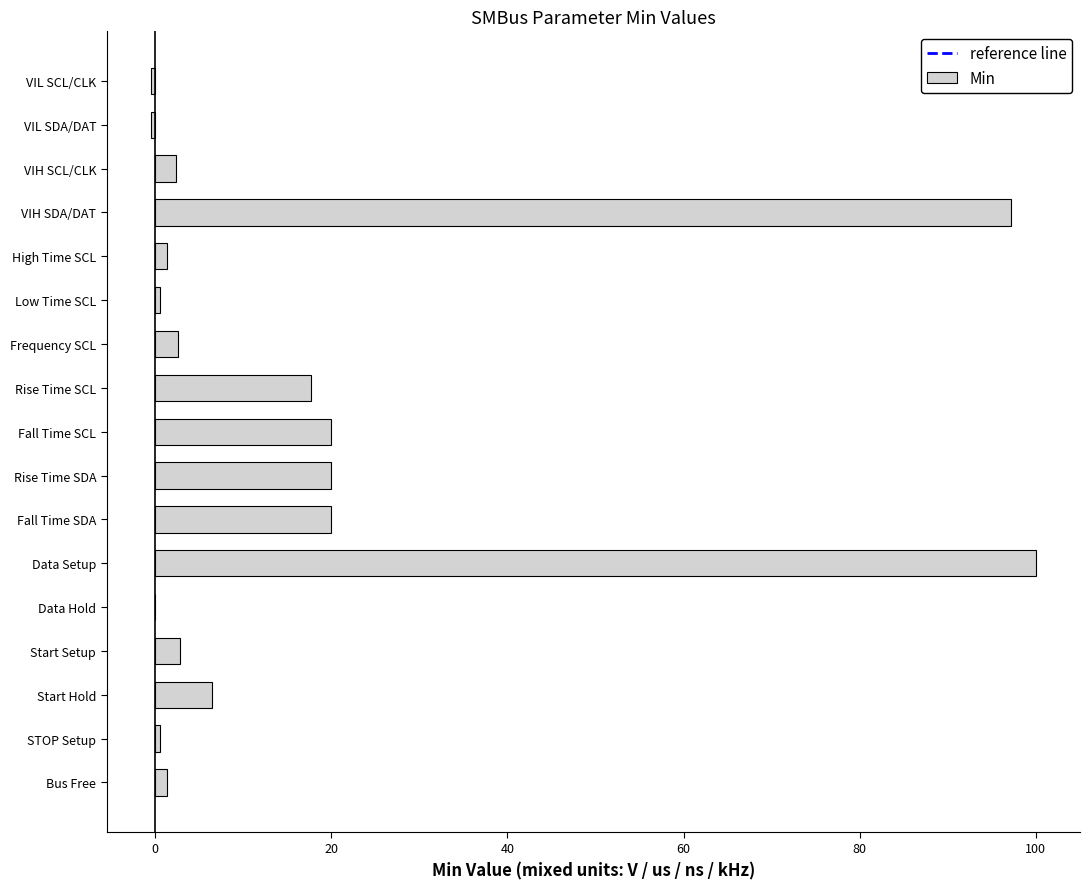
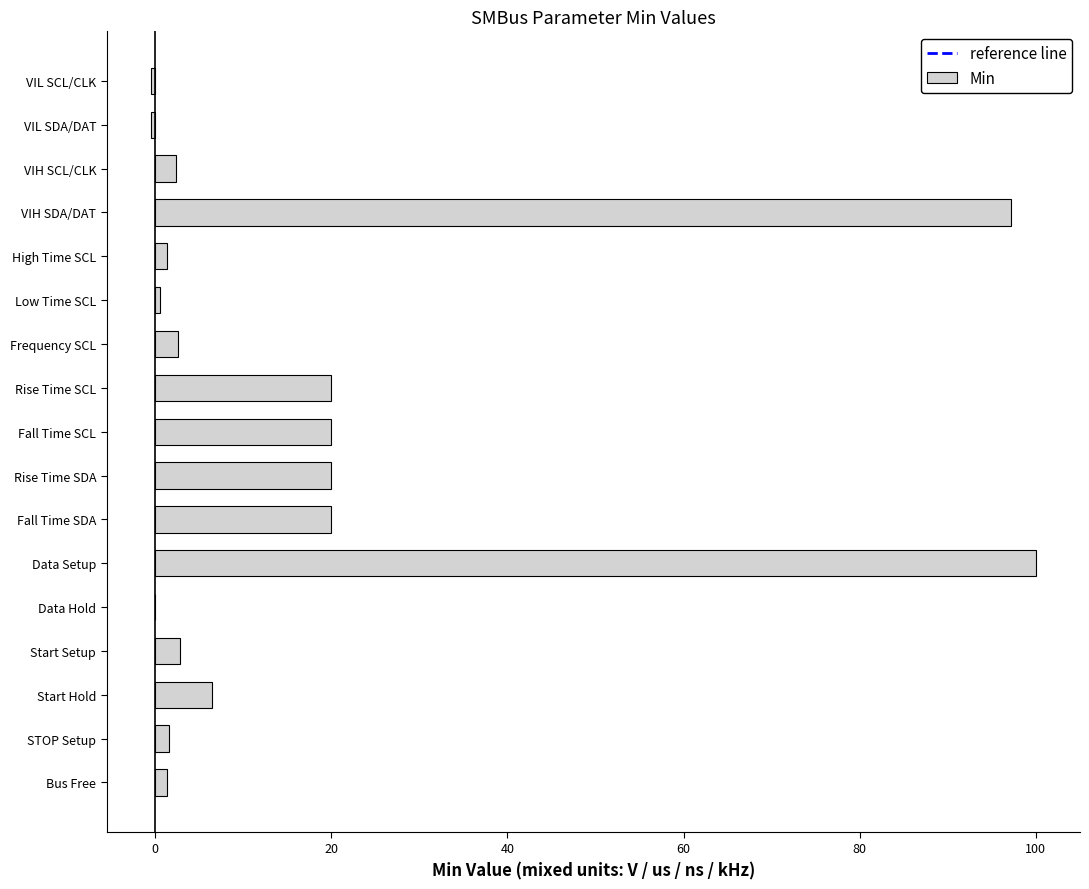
  {
    "VIL SCL/CLK": -1,
    "VIL SDA/DAT": -1,
    "VIH SCL/CLK": 2,
    "VIH SDA/DAT": 97,
    "High Time SCL": 1,
    "Low Time SCL": 1,
    "Frequency SCL": 3,
-   "Rise Time SCL": 18,
+   "Rise Time SCL": 20,
    "Fall Time SCL": 20,
    "Rise Time SDA": 20,
    "Fall Time SDA": 20,
    "Data Setup": 100,
    "Data Hold": 0,
    "Start Setup": 3,
    "Start Hold": 7,
-   "STOP Setup": 1,
+   "STOP Setup": 2,
    "Bus Free": 1
  }
